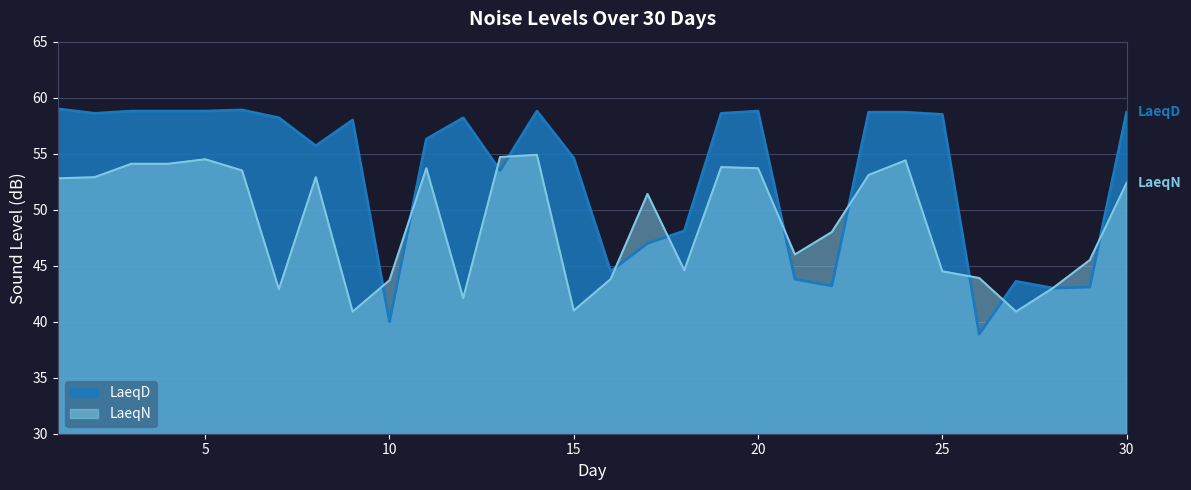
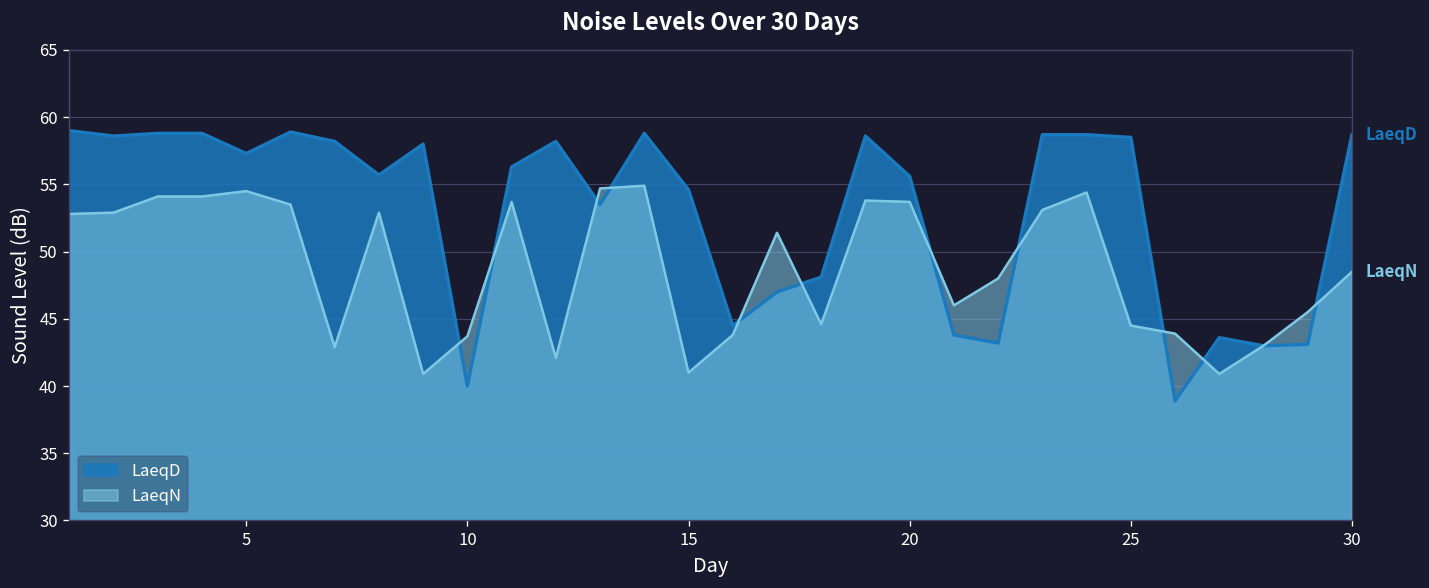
  {
    "LaeqD": {
-     "5": 58.8,
+     "5": 57.3,
      "10": 40.0,
      "15": 54.6,
-     "20": 58.8,
+     "20": 55.6,
      "25": 58.5,
      "30": 58.7
    },
    "LaeqN": {
      "5": 54.5,
      "10": 43.7,
      "15": 41.0,
      "20": 53.7,
      "25": 44.5,
-     "30": 52.4
+     "30": 48.5
    }
  }
